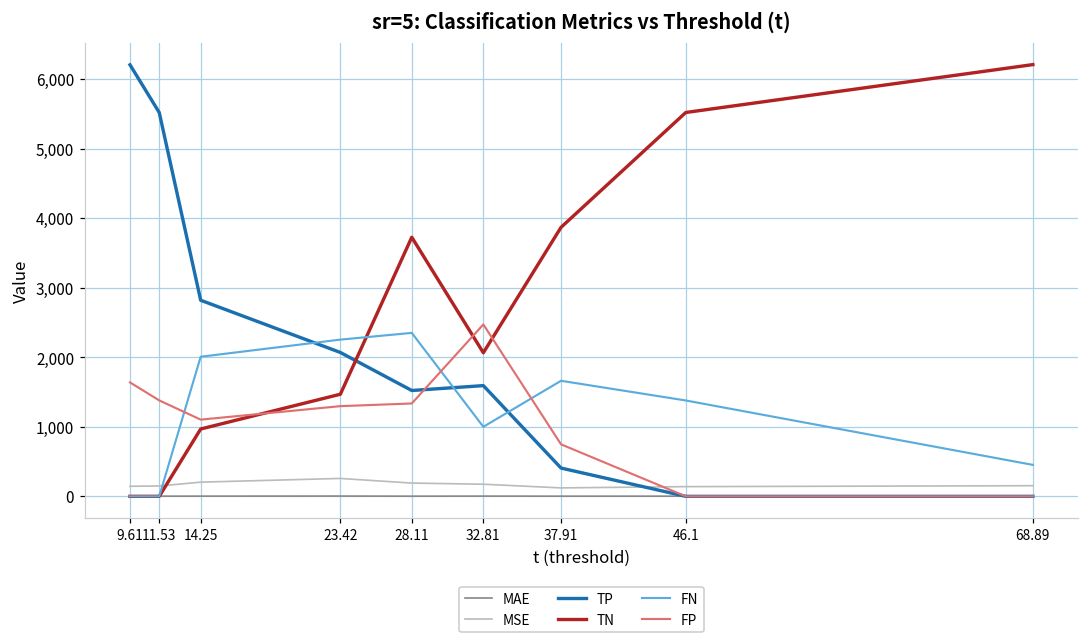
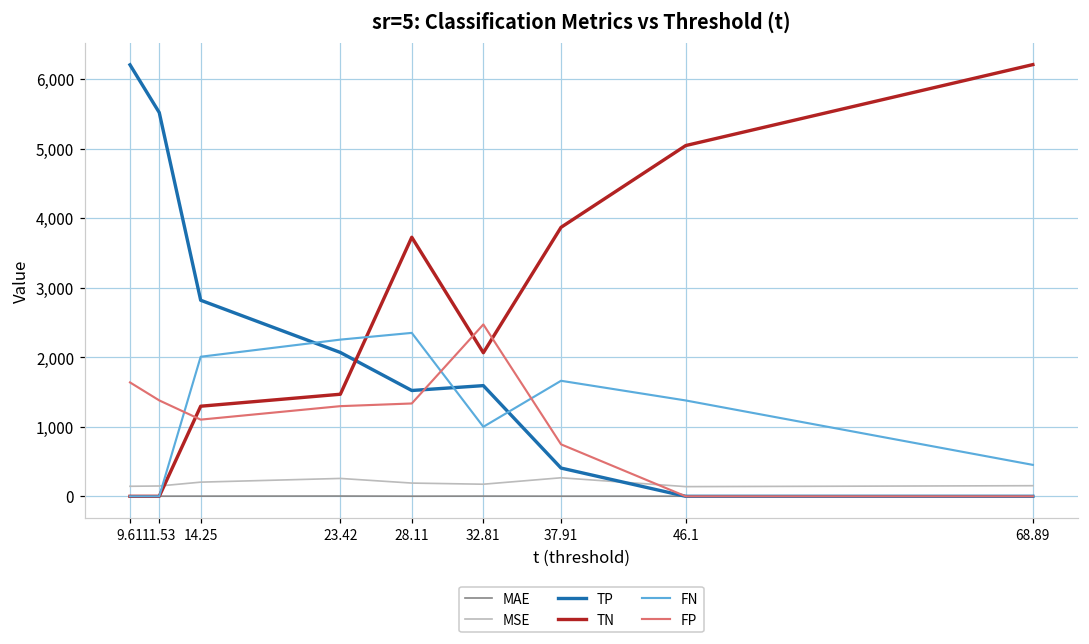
  {
    "MAE": {
      "14.25": "0",
      "23.42": "0",
      "28.11": "0",
      "32.81": "0",
      "37.91": "0"
    },
    "MSE": {
      "9.61": "100",
      "11.53": "100",
      "14.25": "200",
      "23.42": "300",
      "28.11": "200",
      "32.81": "200",
-     "37.91": "100",
+     "37.91": "300",
      "46.1": "100",
      "68.89": "200"
    },
    "TP": {
      "9.61": "6,200",
      "11.53": "5,500",
      "14.25": "2,800",
      "23.42": "2,100",
      "28.11": "1,500",
      "32.81": "1,600",
      "37.91": "400"
    },
    "TN": {
-     "14.25": "1,000",
+     "14.25": "1,300",
      "23.42": "1,500",
      "28.11": "3,700",
      "32.81": "2,100",
      "37.91": "3,900",
-     "46.1": "5,500",
+     "46.1": "5,000",
      "68.89": "6,200"
    },
    "FN": {
      "14.25": "2,000",
      "23.42": "2,300",
      "28.11": "2,400",
      "32.81": "1,000",
      "37.91": "1,700",
      "46.1": "1,400",
      "68.89": "500"
    },
    "FP": {
      "9.61": "1,600",
      "11.53": "1,400",
      "14.25": "1,100",
      "23.42": "1,300",
      "28.11": "1,300",
      "32.81": "2,500",
      "37.91": "700"
    }
  }
